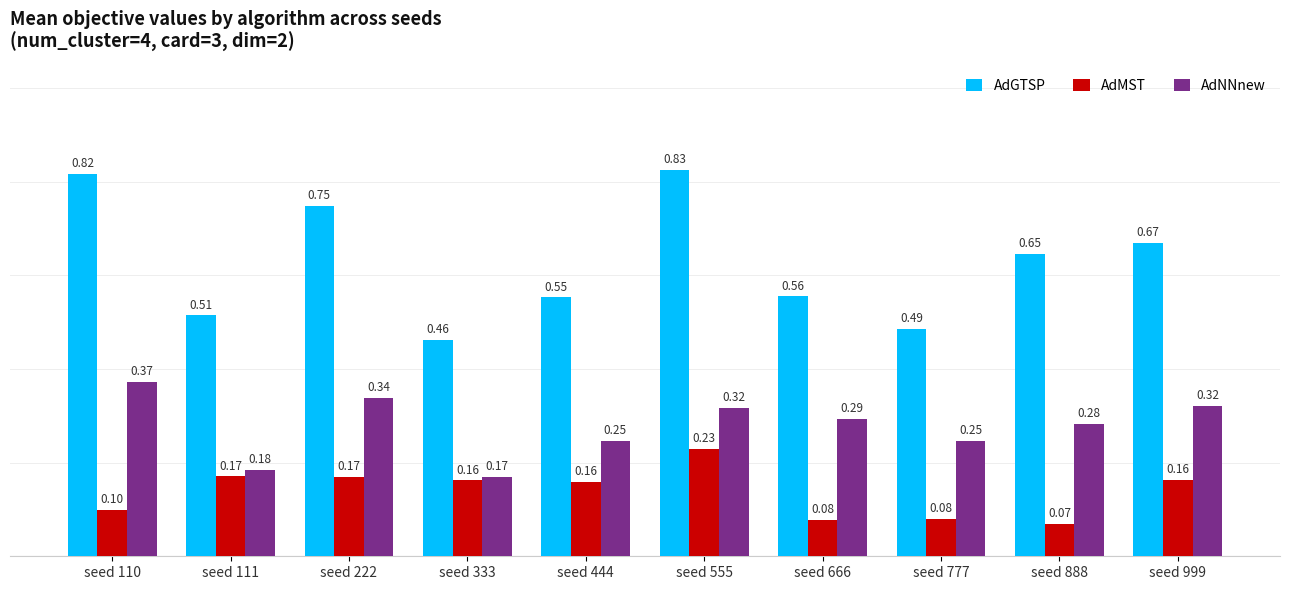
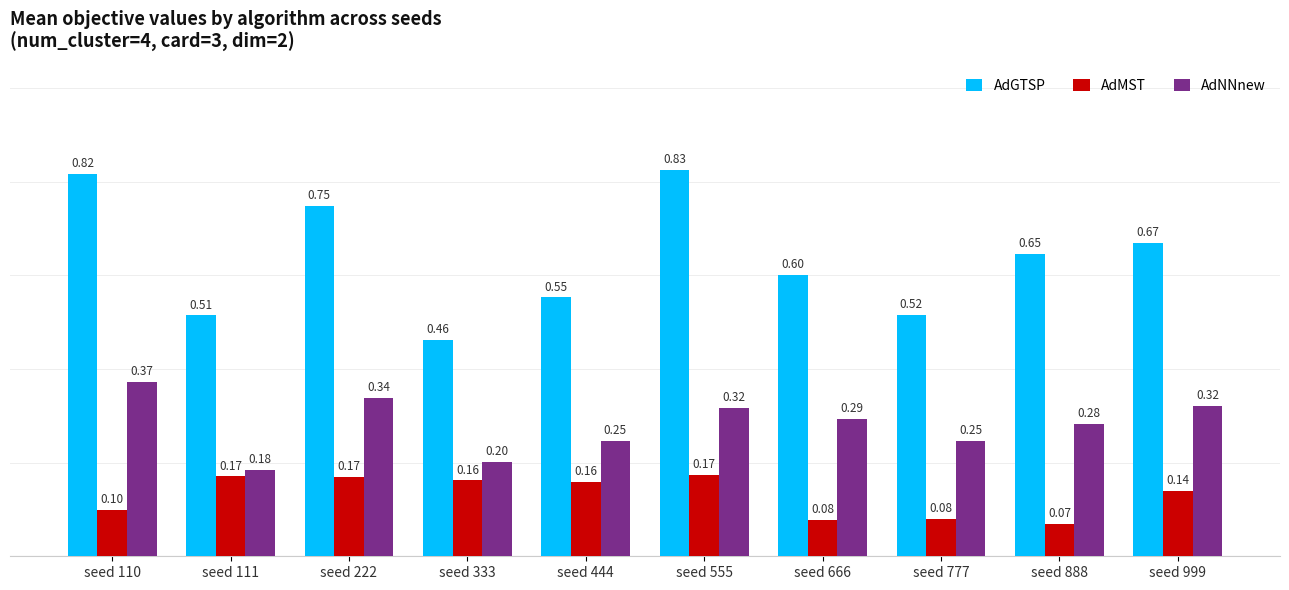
  {
    "AdGTSP": {
      "seed 110": 0.82,
      "seed 111": 0.51,
      "seed 222": 0.75,
      "seed 333": 0.46,
      "seed 444": 0.55,
      "seed 555": 0.83,
-     "seed 666": 0.56,
-     "seed 777": 0.49,
+     "seed 666": 0.60,
+     "seed 777": 0.52,
      "seed 888": 0.65,
      "seed 999": 0.67
    },
    "AdMST": {
      "seed 110": 0.10,
      "seed 111": 0.17,
      "seed 222": 0.17,
      "seed 333": 0.16,
      "seed 444": 0.16,
-     "seed 555": 0.23,
+     "seed 555": 0.17,
      "seed 666": 0.08,
      "seed 777": 0.08,
      "seed 888": 0.07,
-     "seed 999": 0.16
+     "seed 999": 0.14
    },
    "AdNNnew": {
      "seed 110": 0.37,
      "seed 111": 0.18,
      "seed 222": 0.34,
-     "seed 333": 0.17,
+     "seed 333": 0.20,
      "seed 444": 0.25,
      "seed 555": 0.32,
      "seed 666": 0.29,
      "seed 777": 0.25,
      "seed 888": 0.28,
      "seed 999": 0.32
    }
  }
